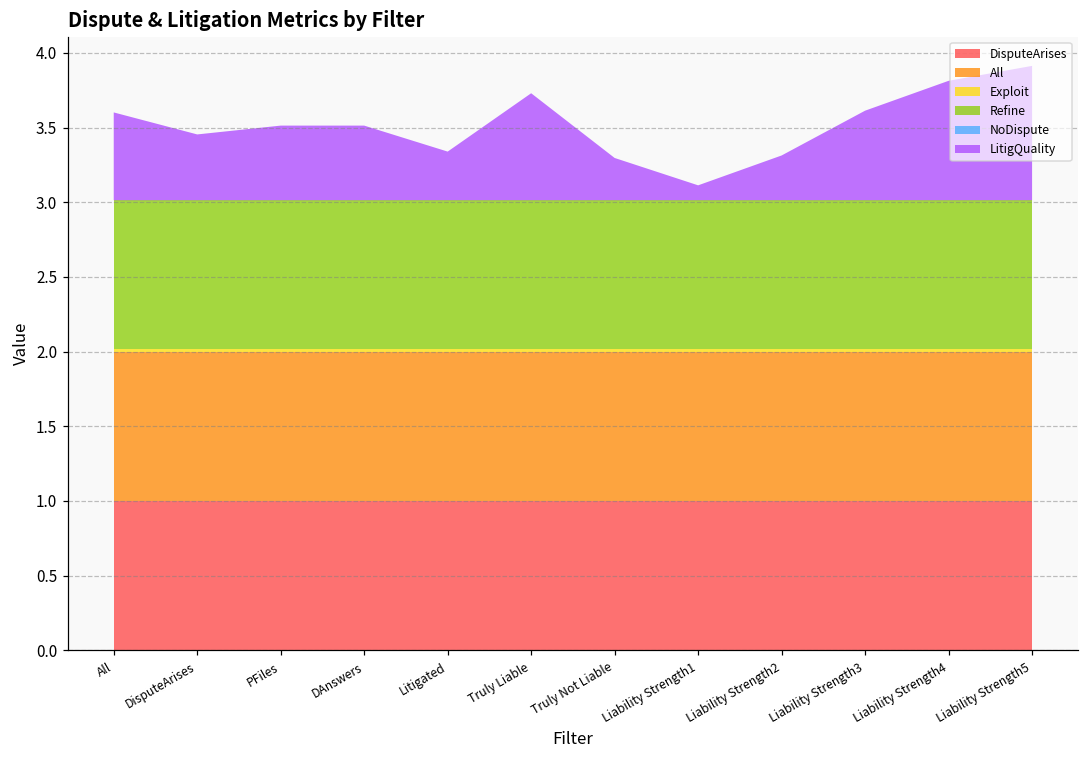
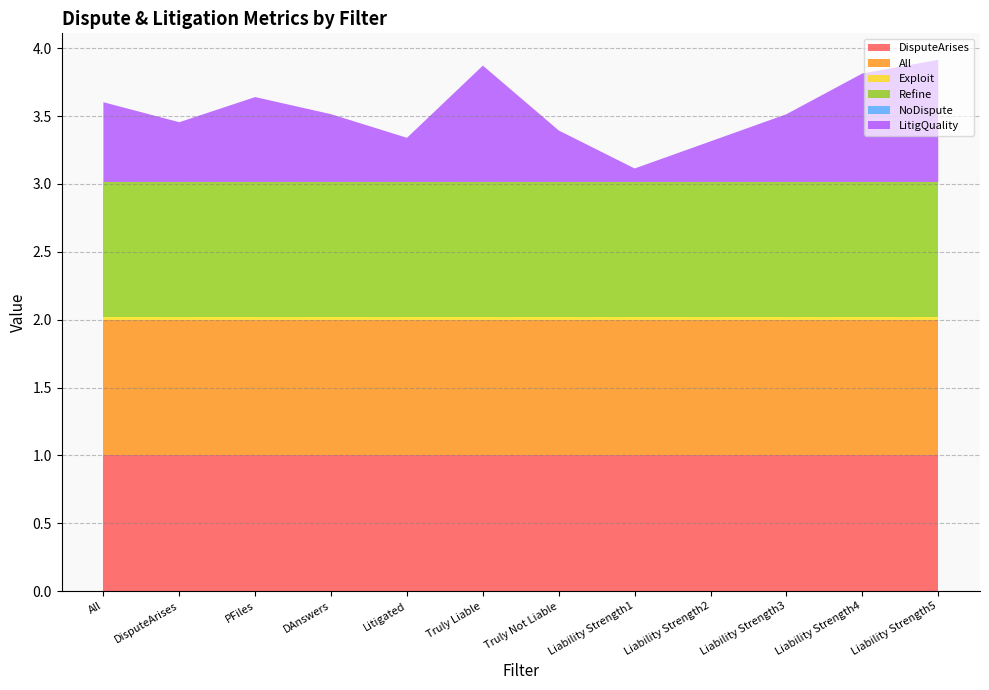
  {
    "DisputeArises": {
      "All": 1.00,
      "DisputeArises": 1.00,
      "PFiles": 1.00,
      "DAnswers": 1.00,
      "Litigated": 1.00,
      "Truly Liable": 1.00,
      "Truly Not Liable": 1.00,
      "Liability Strength1": 1.00,
      "Liability Strength2": 1.00,
      "Liability Strength3": 1.00,
      "Liability Strength4": 1.00,
      "Liability Strength5": 1.00
    },
    "LitigQuality": {
      "All": 0.59,
      "DisputeArises": 0.44,
-     "PFiles": 0.50,
+     "PFiles": 0.63,
      "DAnswers": 0.50,
      "Litigated": 0.33,
-     "Truly Liable": 0.72,
-     "Truly Not Liable": 0.28,
+     "Truly Liable": 0.86,
+     "Truly Not Liable": 0.38,
      "Liability Strength1": 0.10,
      "Liability Strength2": 0.30,
-     "Liability Strength3": 0.6,
+     "Liability Strength3": 0.5,
      "Liability Strength4": 0.80
    }
  }
